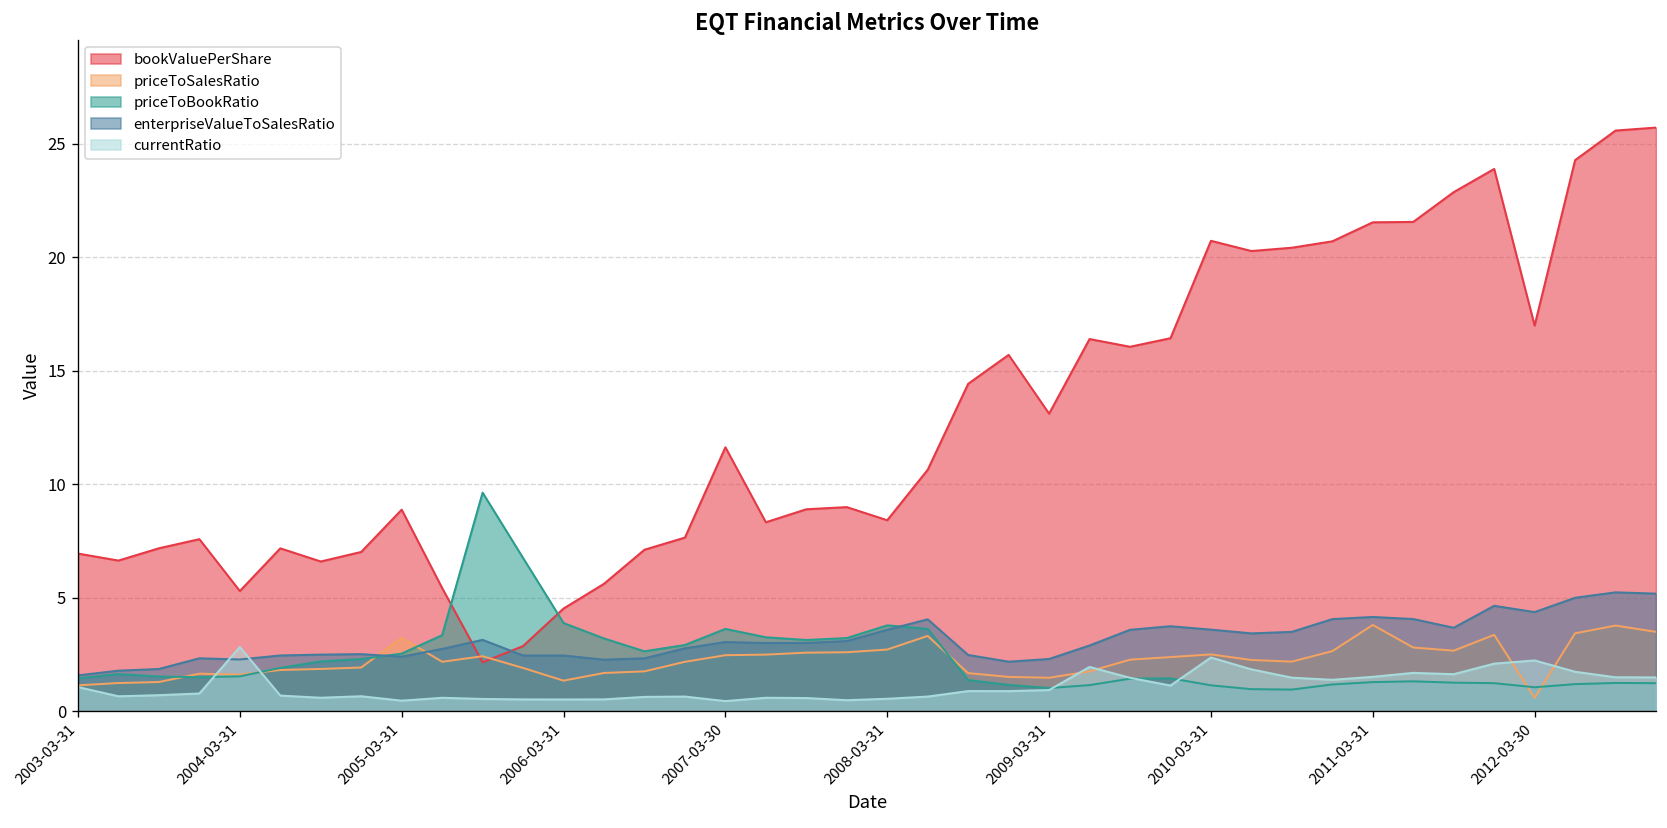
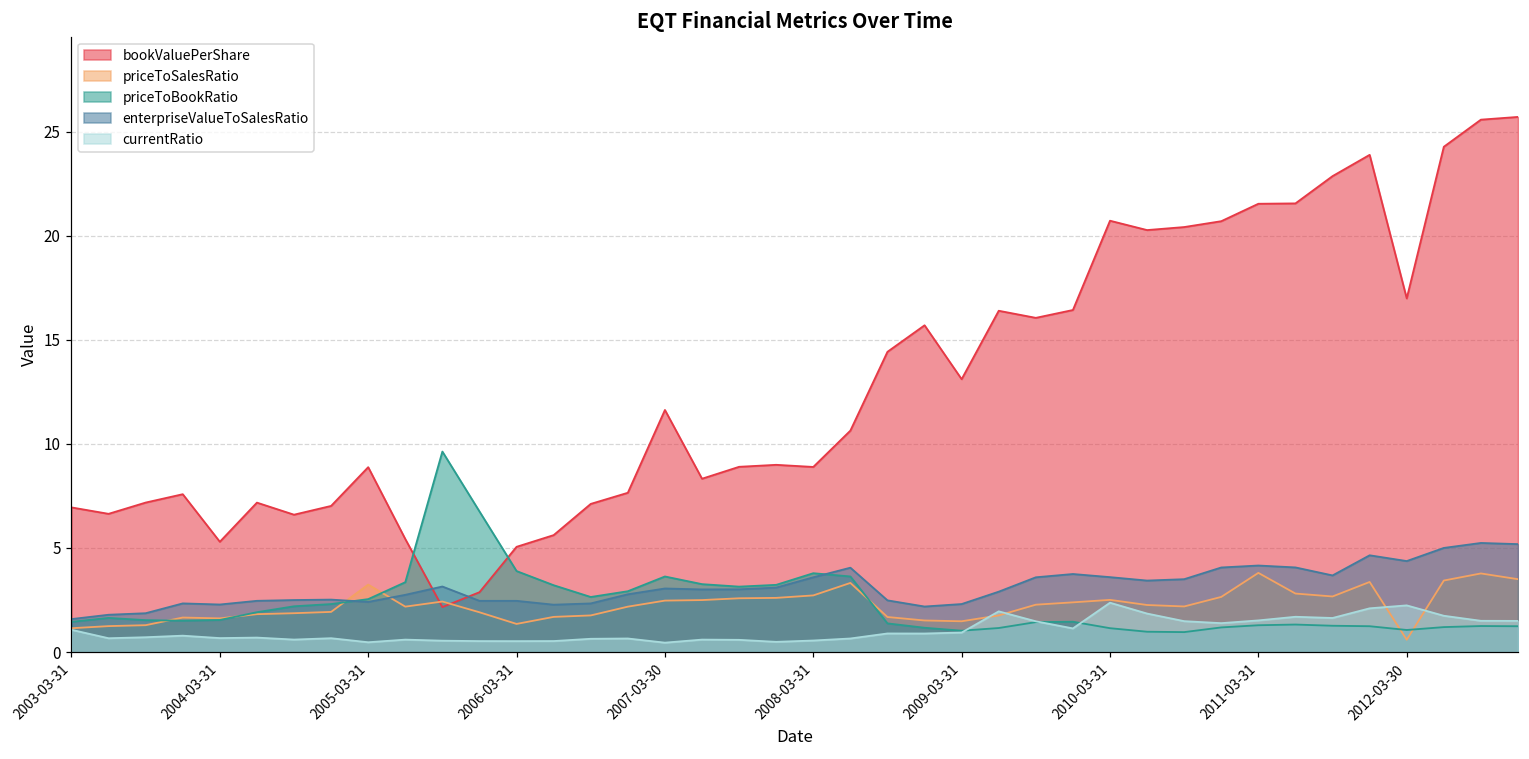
  {
    "bookValuePerShare": {
      "2003-03-31": 6.9,
      "2004-03-31": 5.3,
      "2005-03-31": 8.9,
-     "2006-03-31": 4.5,
+     "2006-03-31": 5.1,
      "2007-03-30": 11.6,
-     "2008-03-31": 8.4,
+     "2008-03-31": 8.9,
      "2009-03-31": 13.1,
      "2010-03-31": 20.7,
      "2011-03-31": 21.5,
      "2012-03-30": 17.0
    },
    "priceToSalesRatio": {
      "2005-03-31": 3.2,
      "2006-03-31": 1.4,
      "2007-03-30": 2.5,
      "2008-03-31": 2.7,
      "2009-03-31": 1.5,
      "2010-03-31": 2.5,
      "2011-03-31": 3.8,
      "2012-03-30": 0.6
    },
    "currentRatio": {
-     "2004-03-31": 2.8,
+     "2004-03-31": 0.7,
      "2005-03-31": 0.5,
      "2006-03-31": 0.5,
      "2007-03-30": 0.4,
      "2008-03-31": 0.6,
      "2010-03-31": 2.4,
      "2011-03-31": 1.5,
      "2012-03-30": 2.2
    }
  }
